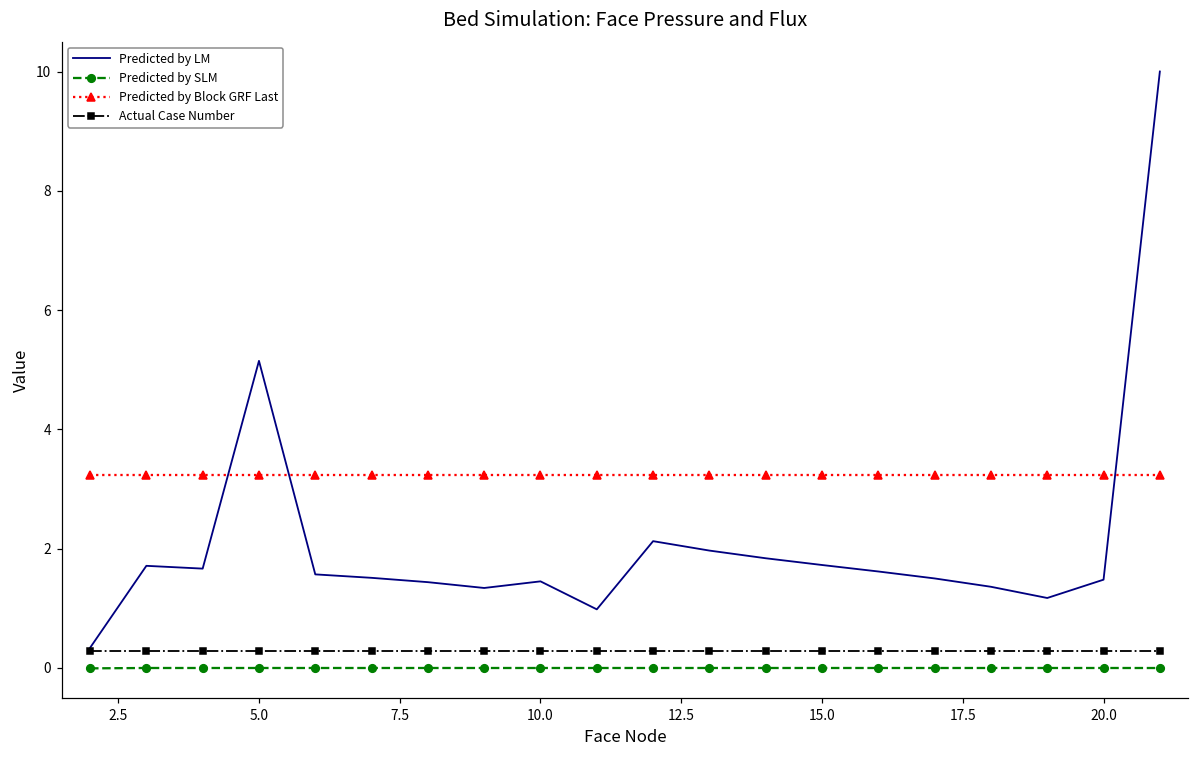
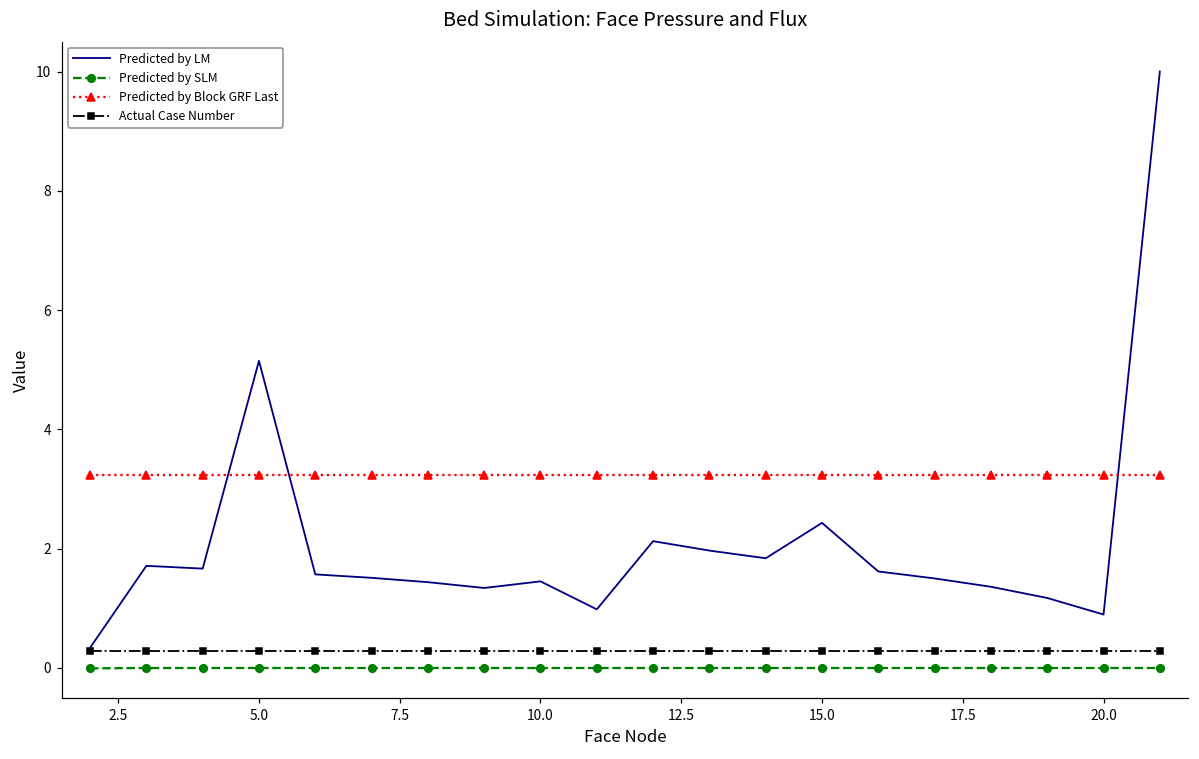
  {
    "Predicted by LM": {
      "5.0": 5.1,
      "10.0": 1.5,
-     "15.0": 1.7,
-     "20.0": 1.5
+     "15.0": 2.4,
+     "20.0": 0.9
    },
    "Predicted by SLM": {
      "5.0": 0.0,
      "10.0": 0.0,
      "15.0": 0.0,
      "20.0": 0.0
    },
    "Predicted by Block GRF Last": {
      "5.0": 3.2,
      "10.0": 3.2,
      "15.0": 3.2,
      "20.0": 3.2
    },
    "Actual Case Number": {
      "5.0": 0.3,
      "10.0": 0.3,
      "15.0": 0.3,
      "20.0": 0.3
    }
  }
